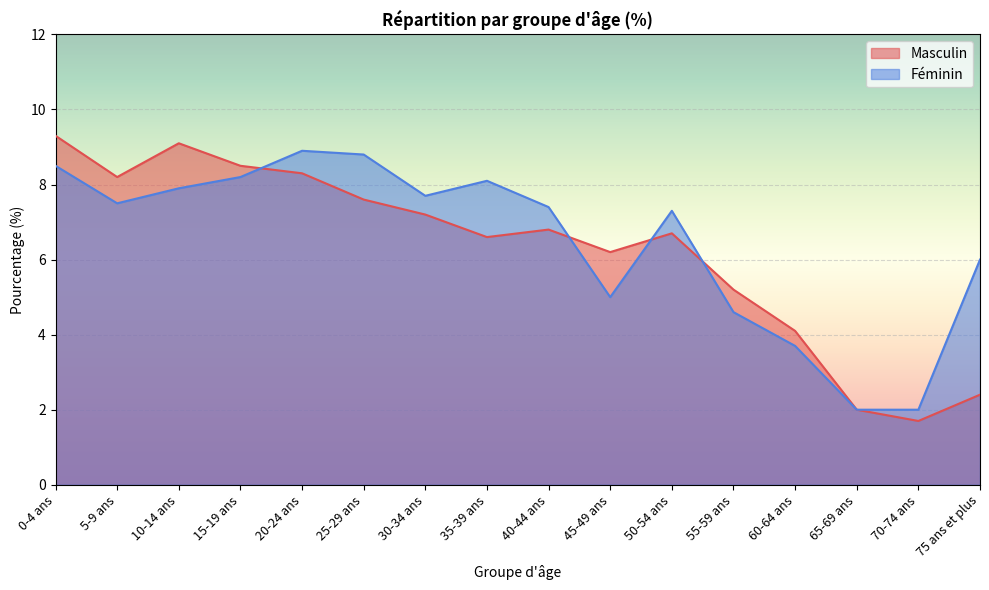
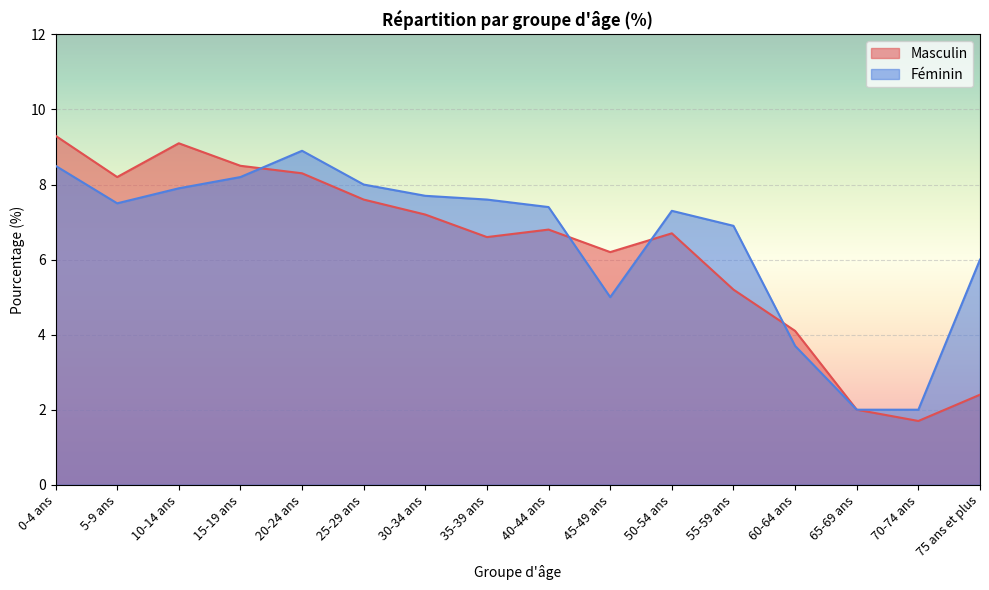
  {
    "Masculin": {
      "0-4 ans": 9.3,
      "5-9 ans": 8.2,
      "10-14 ans": 9.1,
      "15-19 ans": 8.5,
      "20-24 ans": 8.3,
      "25-29 ans": 7.6,
      "30-34 ans": 7.2,
      "35-39 ans": 6.6,
      "40-44 ans": 6.8,
      "45-49 ans": 6.2,
      "50-54 ans": 6.7,
      "55-59 ans": 5.2,
      "60-64 ans": 4.1,
      "70-74 ans": 1.7,
      "75 ans et plus": 2.4
    },
    "Féminin": {
      "0-4 ans": 8.5,
      "5-9 ans": 7.5,
      "10-14 ans": 7.9,
      "15-19 ans": 8.2,
      "20-24 ans": 8.9,
-     "25-29 ans": 8.8,
+     "25-29 ans": 8.0,
      "30-34 ans": 7.7,
-     "35-39 ans": 8.1,
+     "35-39 ans": 7.6,
      "40-44 ans": 7.4,
      "45-49 ans": 5.0,
      "50-54 ans": 7.3,
-     "55-59 ans": 4.6,
+     "55-59 ans": 6.9,
      "60-64 ans": 3.7,
      "70-74 ans": 2.0,
      "75 ans et plus": 6.0
    }
  }
